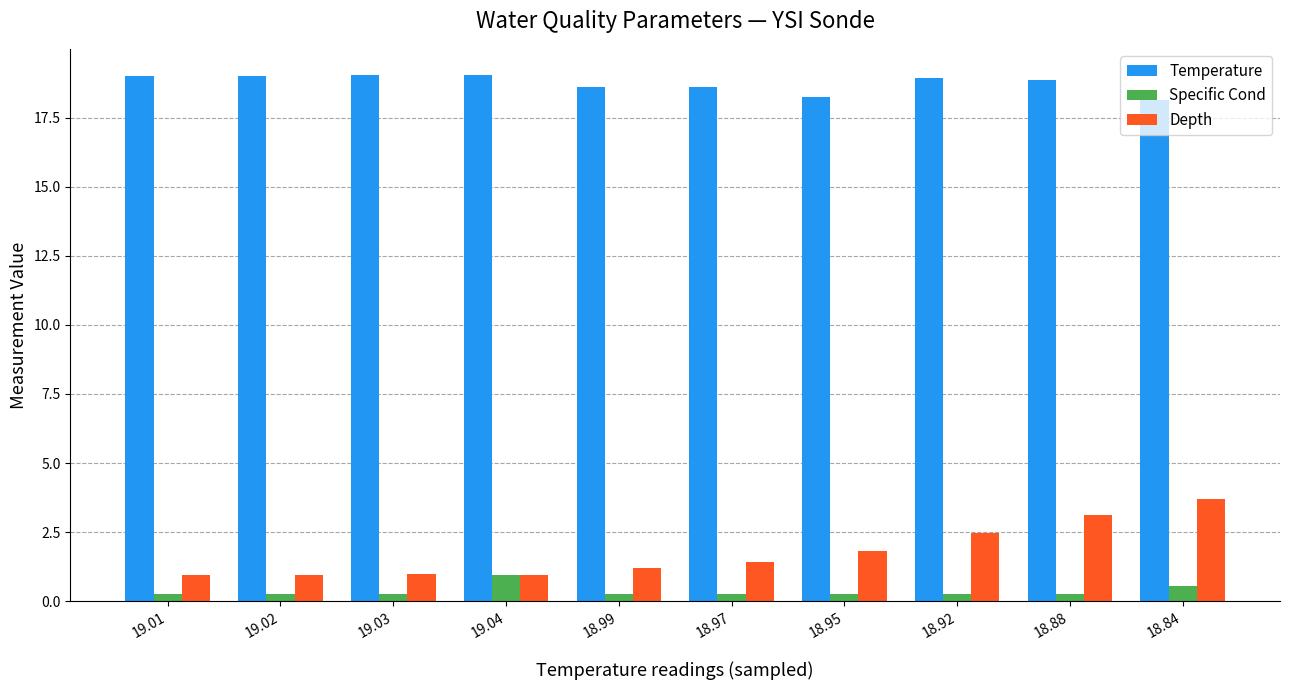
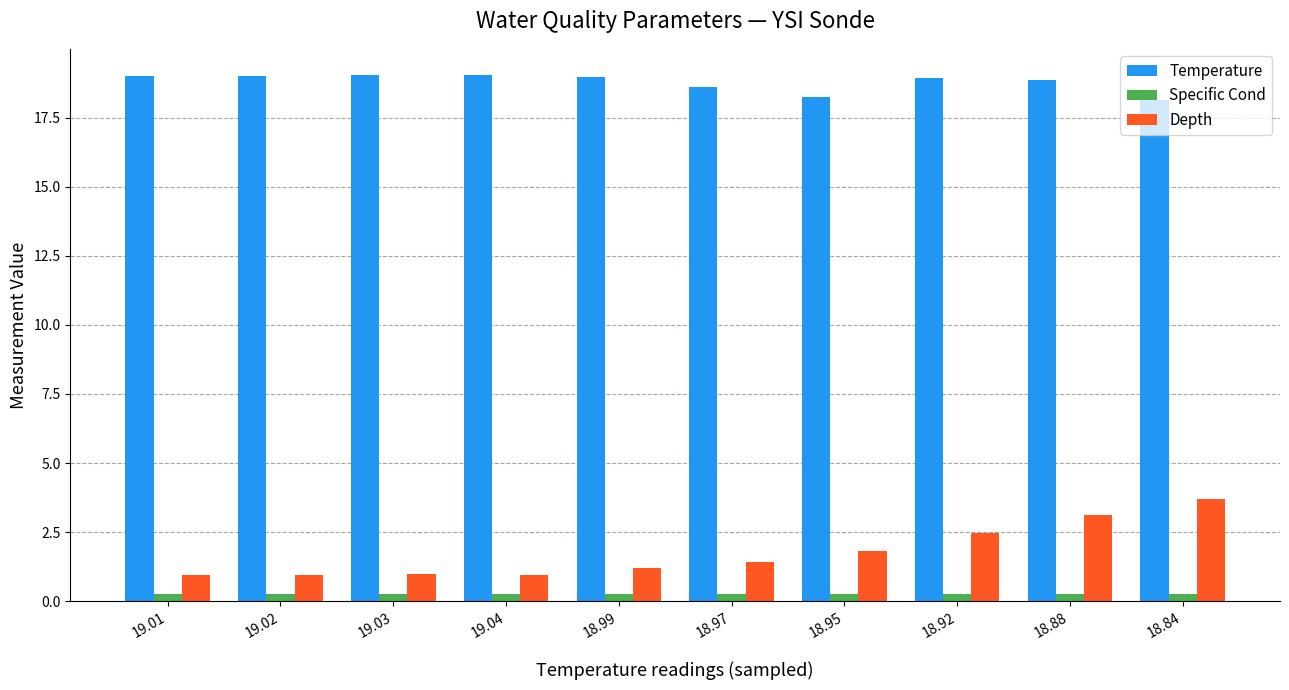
  {
    "Temperature": {
      "19.01": 19.0,
      "19.02": 19.0,
      "19.03": 19.0,
      "19.04": 19.0,
-     "18.99": 18.6,
+     "18.99": 19.0,
      "18.97": 18.6,
      "18.95": 18.2,
      "18.92": 18.9,
      "18.88": 18.9
    },
    "Specific Cond": {
      "19.01": 0.3,
      "19.02": 0.3,
      "19.03": 0.3,
-     "19.04": 1.0,
+     "19.04": 0.3,
      "18.99": 0.3,
      "18.97": 0.3,
      "18.95": 0.3,
      "18.92": 0.3,
      "18.88": 0.3,
-     "18.84": 0.5
+     "18.84": 0.3
    },
    "Depth": {
      "19.01": 1.0,
      "19.02": 0.9,
      "19.03": 1.0,
      "19.04": 0.9,
      "18.99": 1.2,
      "18.97": 1.4,
      "18.95": 1.8,
      "18.92": 2.5,
      "18.88": 3.1,
      "18.84": 3.7
    }
  }
